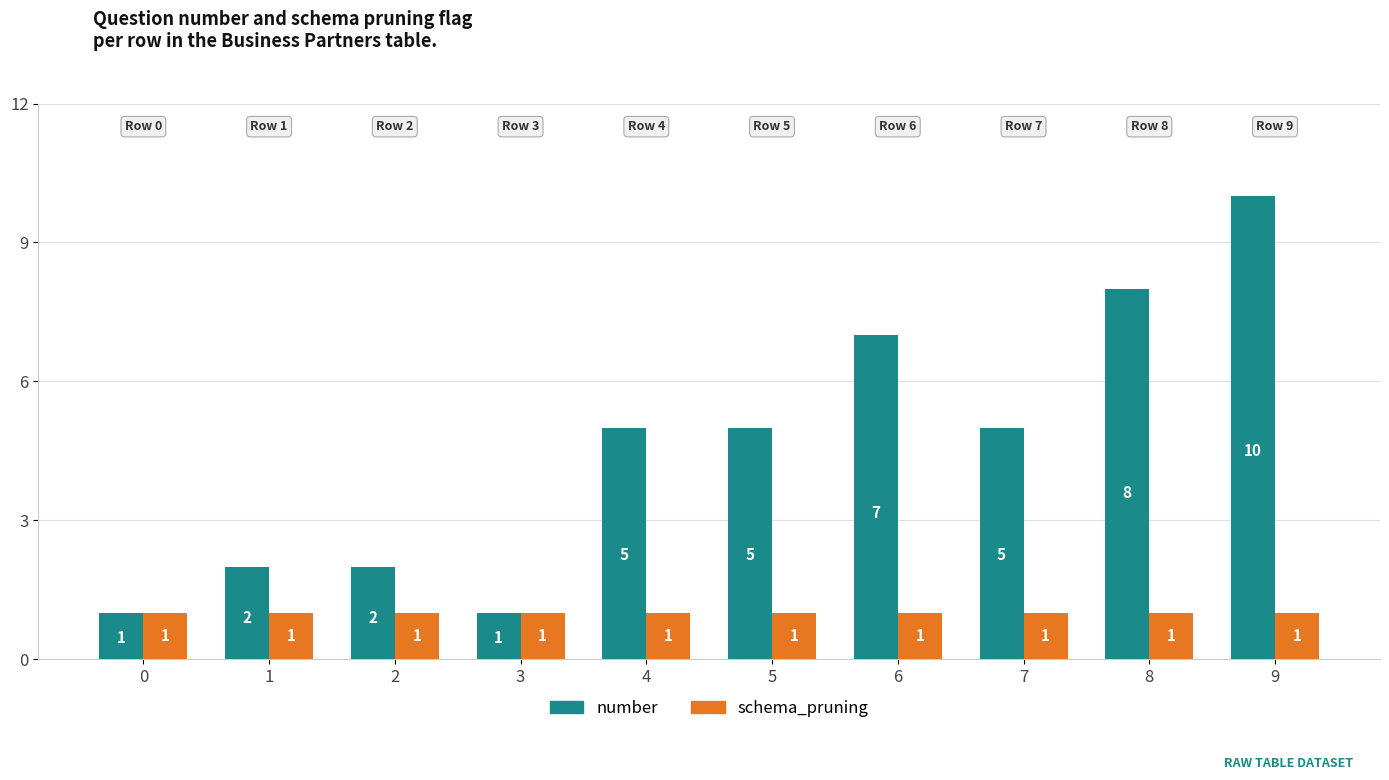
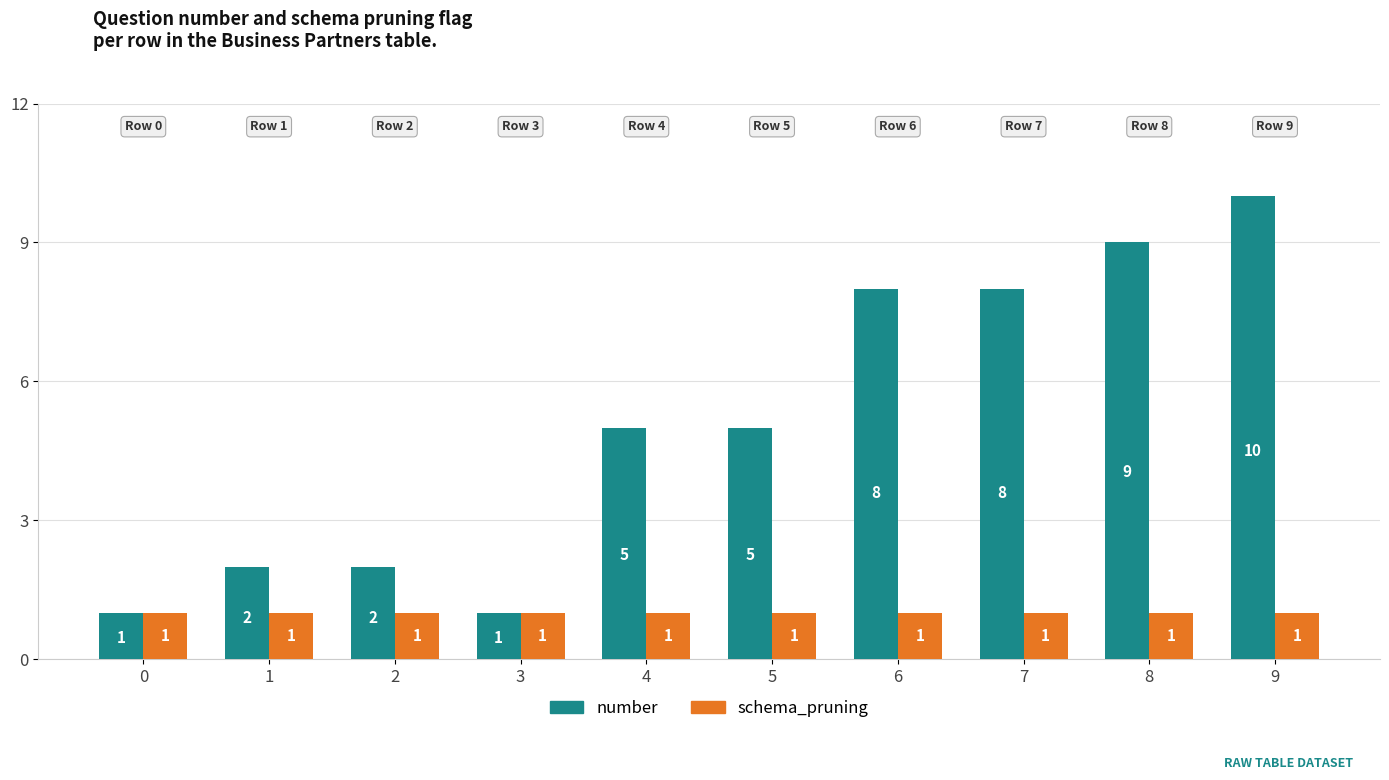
  {
    "number": {
      "0": 1,
      "1": 2,
      "2": 2,
      "3": 1,
      "4": 5,
      "5": 5,
-     "6": 7,
-     "7": 5,
-     "8": 8,
+     "6": 8,
+     "7": 8,
+     "8": 9,
      "9": 10
    },
    "schema_pruning": {
      "0": 1,
      "1": 1,
      "2": 1,
      "3": 1,
      "4": 1,
      "5": 1,
      "6": 1,
      "7": 1,
      "8": 1,
      "9": 1
    }
  }
